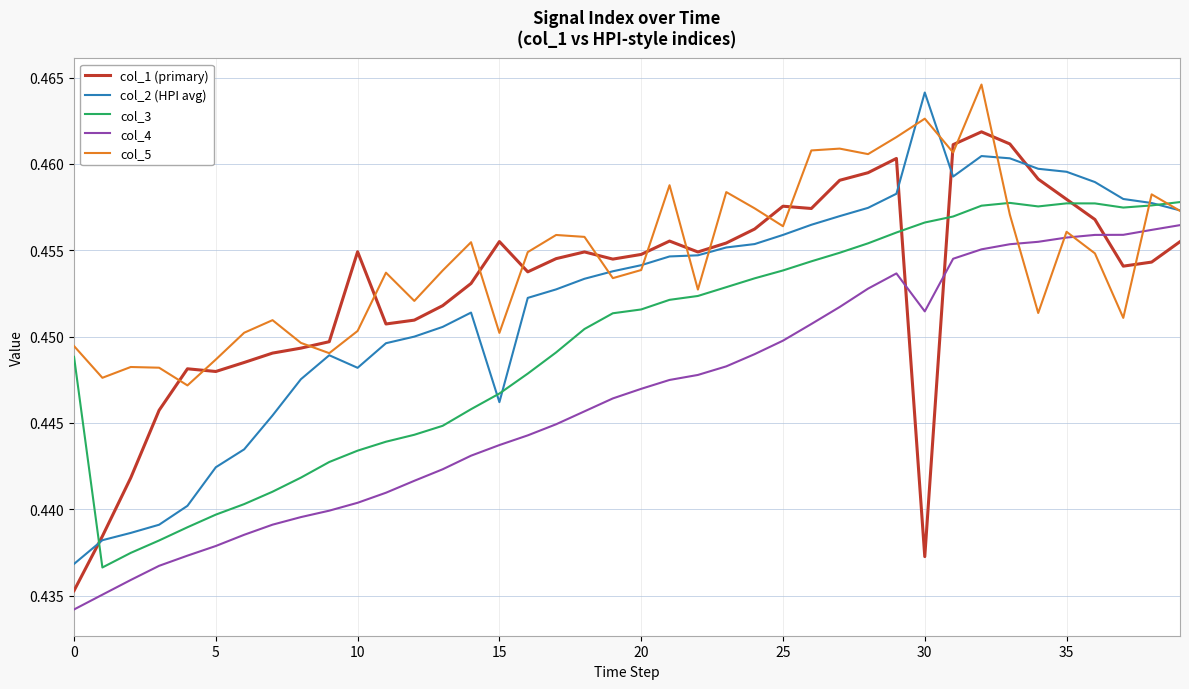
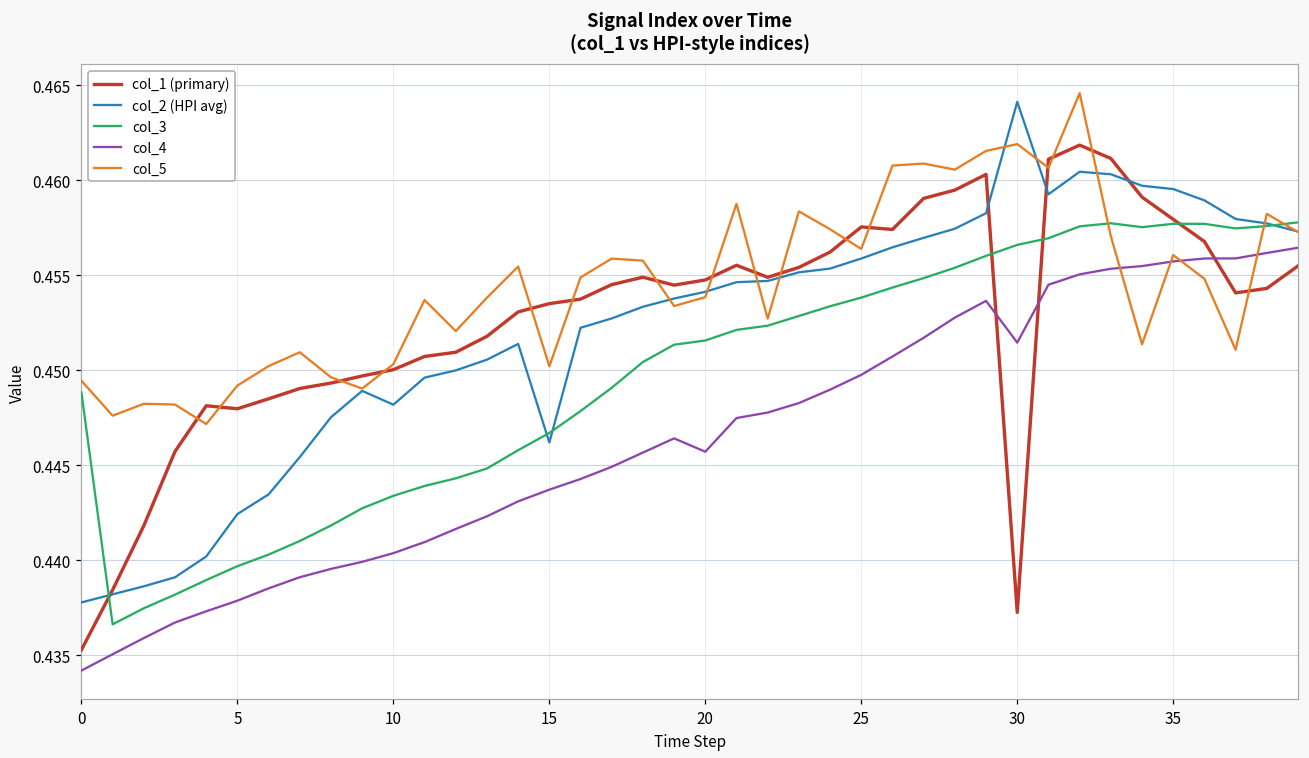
  {
    "col_1 (primary)": {
      "0": 0.4353,
      "5": 0.4480,
-     "10": 0.4549,
-     "15": 0.4555,
+     "10": 0.4500,
+     "15": 0.4535,
      "20": 0.4548,
      "25": 0.4575,
      "30": 0.4373,
      "35": 0.4579
    },
    "col_2 (HPI avg)": {
-     "0": 0.4368,
+     "0": 0.4378,
      "5": 0.4424,
      "10": 0.4482,
      "15": 0.4462,
      "20": 0.4541,
      "25": 0.4559,
      "30": 0.4641,
      "35": 0.4595
    },
    "col_3": {
      "0": 0.4488,
      "5": 0.4397,
      "10": 0.4434,
      "15": 0.4467,
      "20": 0.4516,
      "25": 0.4538,
      "30": 0.4566,
      "35": 0.4577
    },
    "col_4": {
      "0": 0.4342,
      "5": 0.4379,
      "10": 0.4404,
      "15": 0.4437,
-     "20": 0.4470,
+     "20": 0.4457,
      "25": 0.4498,
      "30": 0.4515,
      "35": 0.4557
    },
    "col_5": {
      "0": 0.4495,
-     "5": 0.4487,
+     "5": 0.4492,
      "10": 0.4503,
      "15": 0.4502,
      "20": 0.4539,
      "25": 0.4564,
-     "30": 0.4626,
+     "30": 0.4619,
      "35": 0.4561
    }
  }
